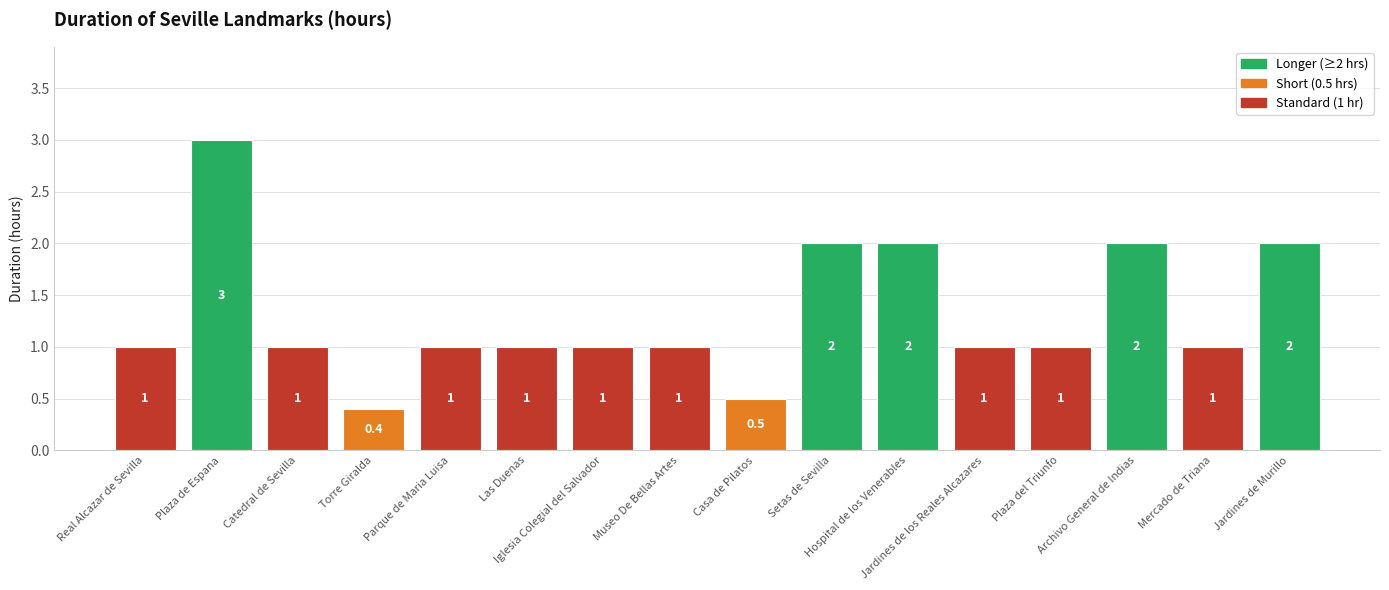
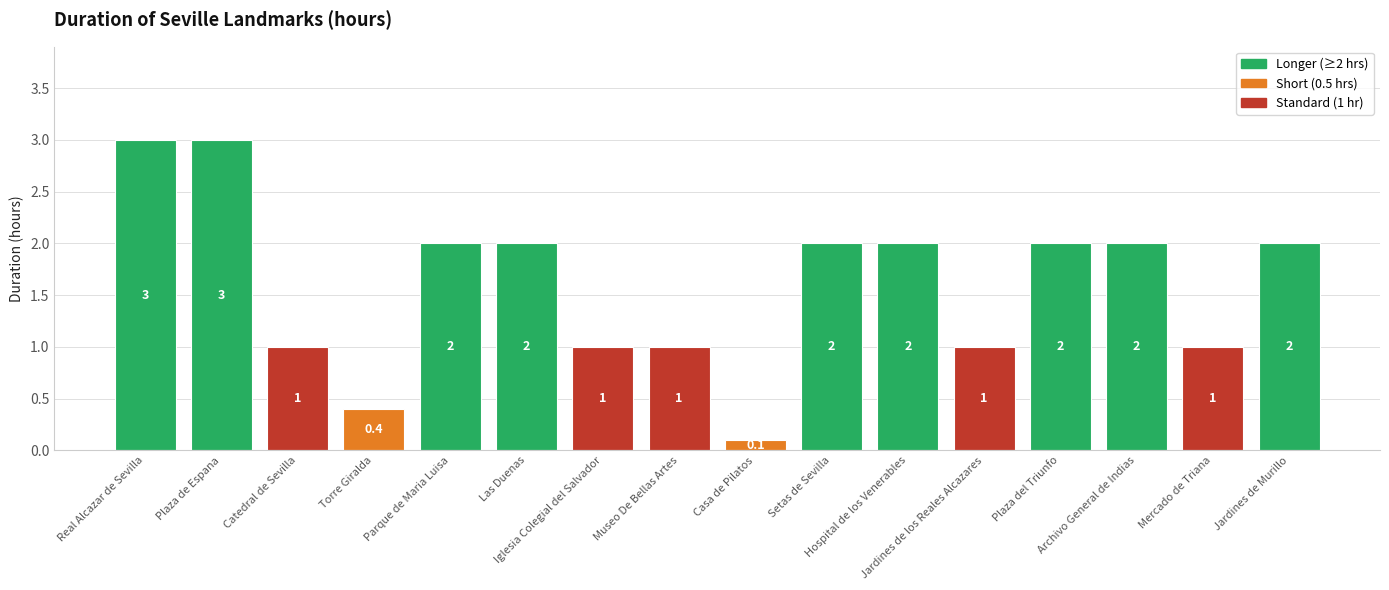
  {
-   "Real Alcazar de Sevilla": 1,
+   "Real Alcazar de Sevilla": 3,
    "Plaza de Espana": 3,
    "Catedral de Sevilla": 1,
    "Torre Giralda": 0.4,
-   "Parque de Maria Luisa": 1,
-   "Las Duenas": 1,
+   "Parque de Maria Luisa": 2,
+   "Las Duenas": 2,
    "Iglesia Colegial del Salvador": 1,
    "Museo De Bellas Artes": 1,
-   "Casa de Pilatos": 0.5,
+   "Casa de Pilatos": 0.1,
    "Setas de Sevilla": 2,
    "Hospital de los Venerables": 2,
    "Jardines de los Reales Alcazares": 1,
-   "Plaza del Triunfo": 1,
+   "Plaza del Triunfo": 2,
    "Archivo General de Indias": 2,
    "Mercado de Triana": 1,
    "Jardines de Murillo": 2
  }
